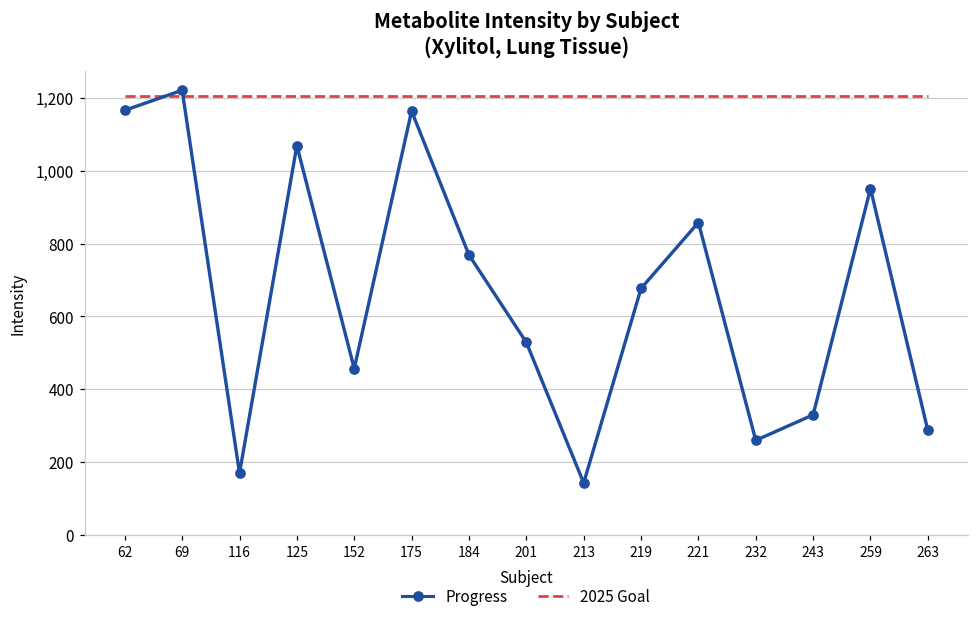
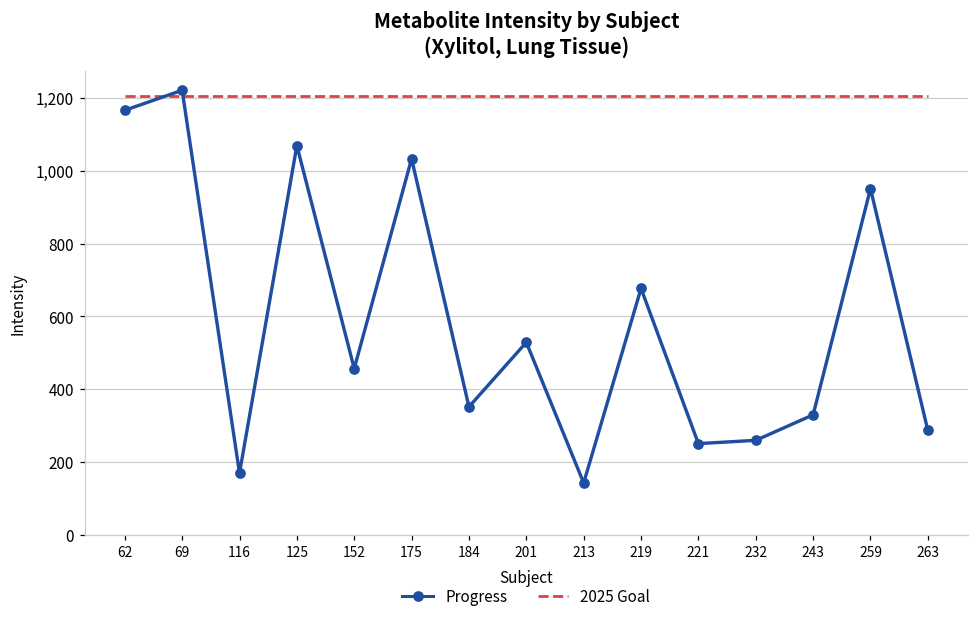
  {
    "Progress": {
      "62": "1,170",
      "69": "1,220",
      "116": "170",
      "125": "1,070",
      "152": "460",
-     "175": "1,160",
-     "184": "770",
+     "175": "1,030",
+     "184": "350",
      "201": "530",
      "213": "140",
      "219": "680",
-     "221": "860",
+     "221": "250",
      "232": "260",
      "243": "330",
      "259": "950",
      "263": "290"
    },
    "2025 Goal": {
      "62": "1,210",
      "69": "1,210",
      "116": "1,210",
      "125": "1,210",
      "152": "1,210",
      "175": "1,210",
      "184": "1,210",
      "201": "1,210",
      "213": "1,210",
      "219": "1,210",
      "221": "1,210",
      "232": "1,210",
      "243": "1,210",
      "259": "1,210",
      "263": "1,210"
    }
  }
